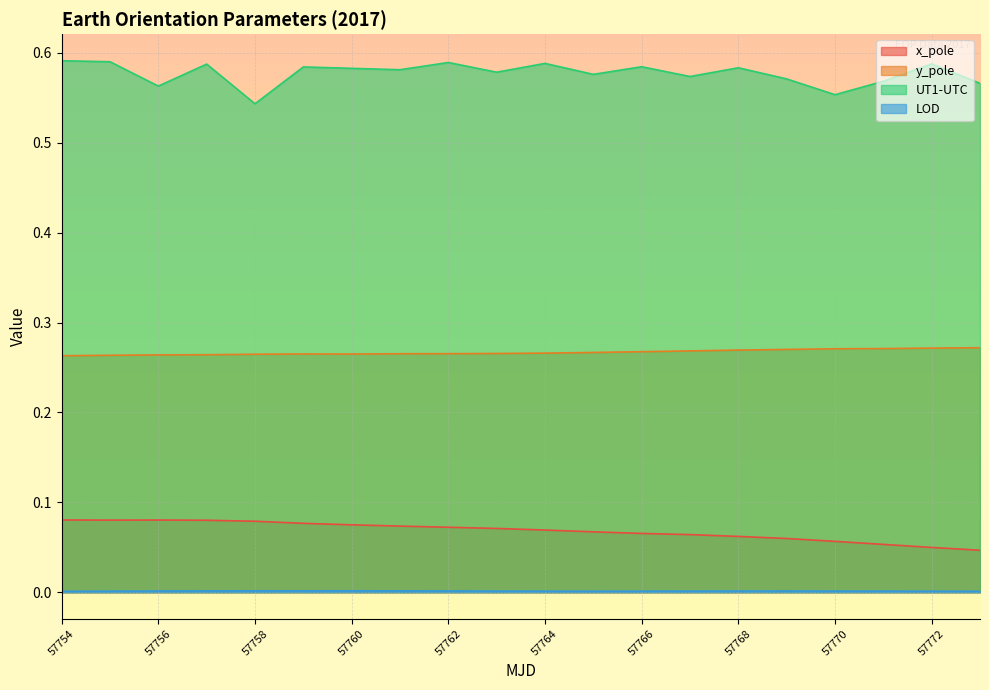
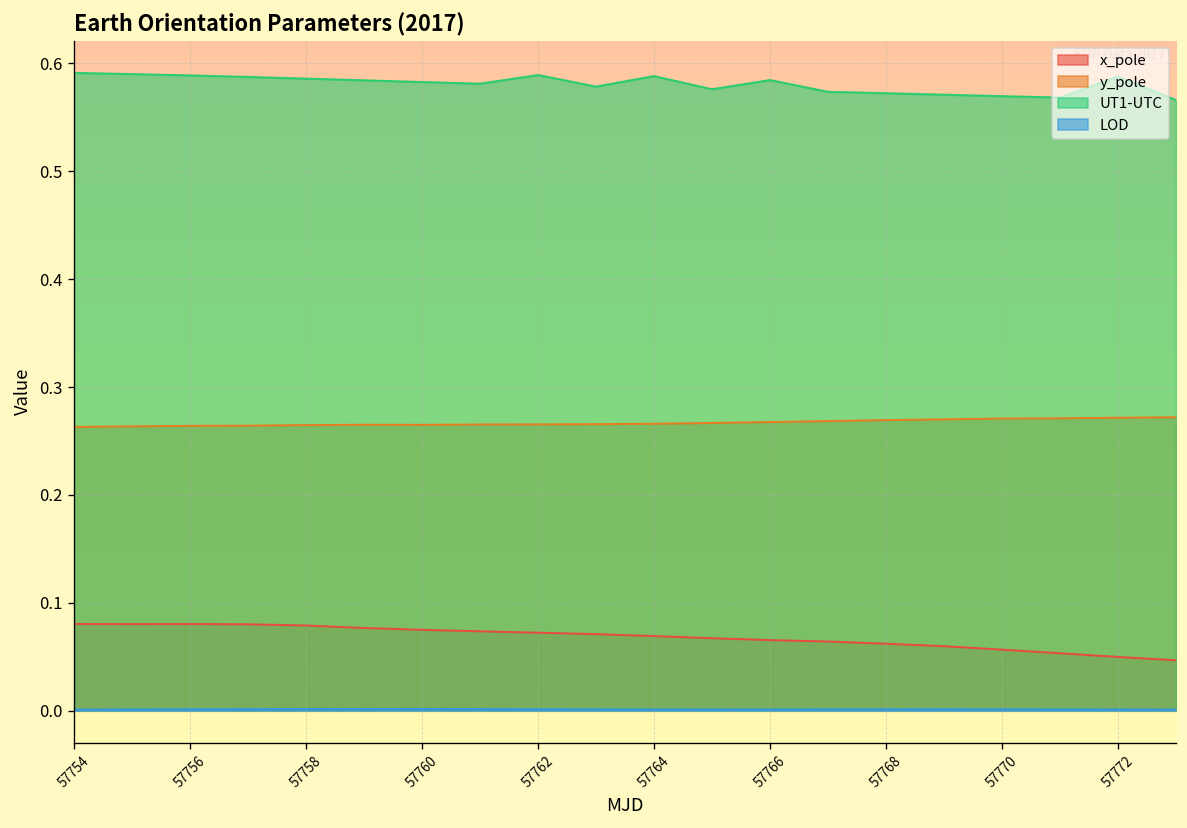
  {
    "UT1-UTC": {
      "57754": 0.59,
-     "57756": 0.56,
-     "57758": 0.54,
+     "57756": 0.59,
+     "57758": 0.59,
      "57760": 0.58,
      "57762": 0.59,
      "57764": 0.59,
      "57766": 0.58,
-     "57768": 0.58,
-     "57770": 0.55
+     "57768": 0.57,
+     "57770": 0.57
    },
    "LOD": {
      "57754": 0.00,
      "57756": 0.00,
      "57758": 0.00,
      "57760": 0.00,
      "57762": 0.00,
      "57764": 0.00,
      "57766": 0.00,
      "57768": 0.00,
      "57770": 0.00,
      "57772": 0.00
    }
  }
